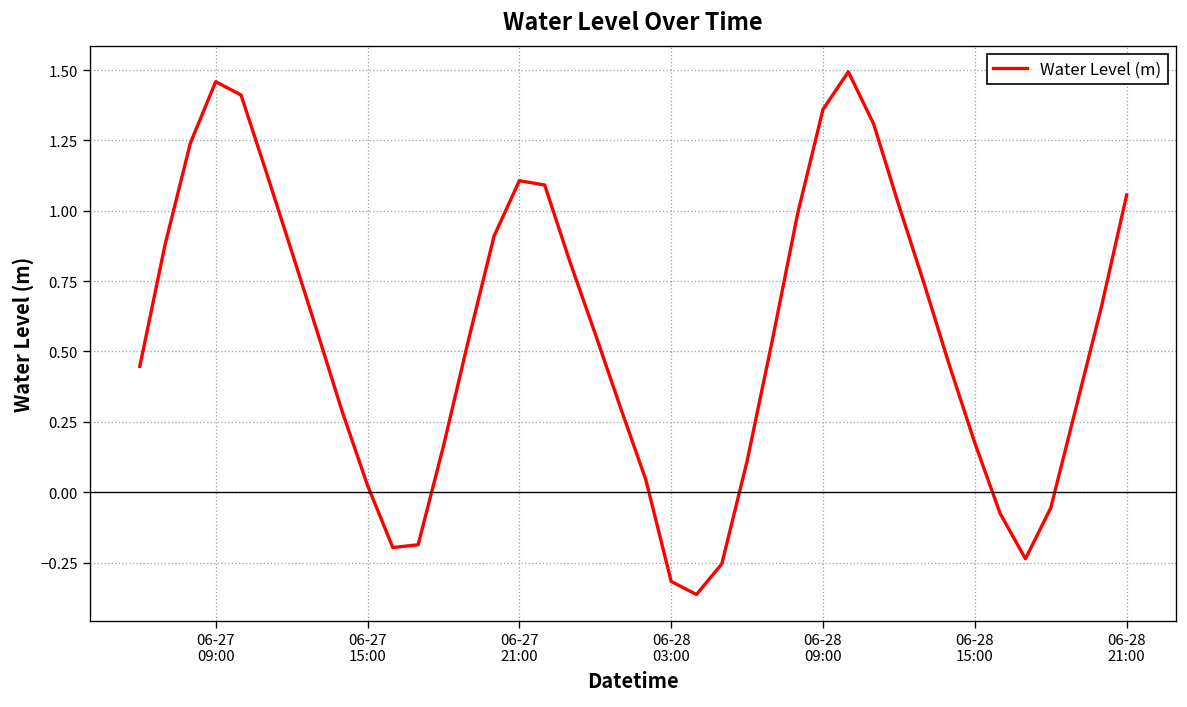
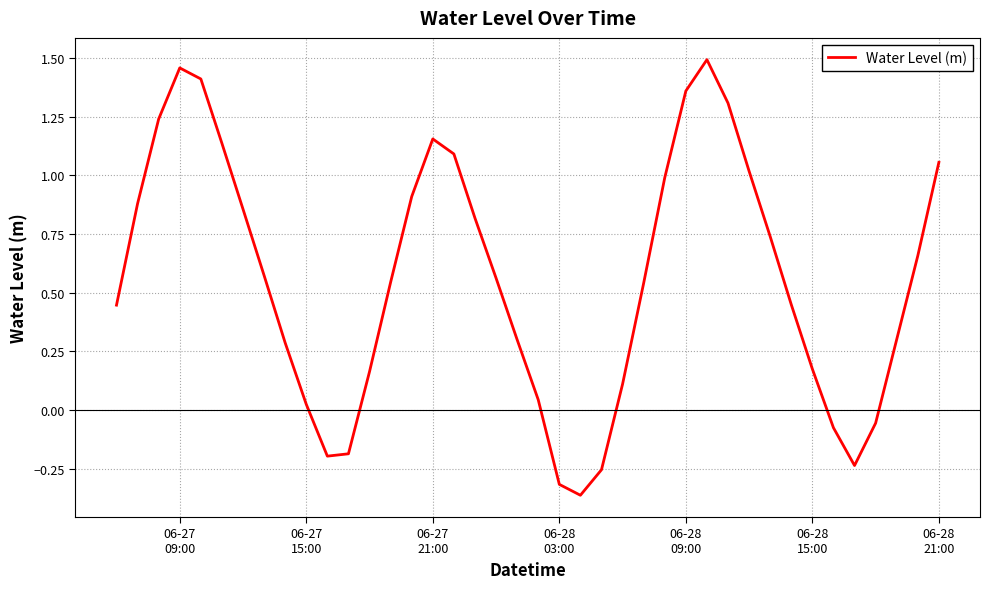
  {
    "06-27 09:00": 1.46,
    "06-27 15:00": 0.02,
-   "06-27 21:00": 1.11,
+   "06-27 21:00": 1.16,
    "06-28 03:00": -0.32,
    "06-28 09:00": 1.36,
    "06-28 15:00": 0.17,
    "06-28 21:00": 1.06
  }
